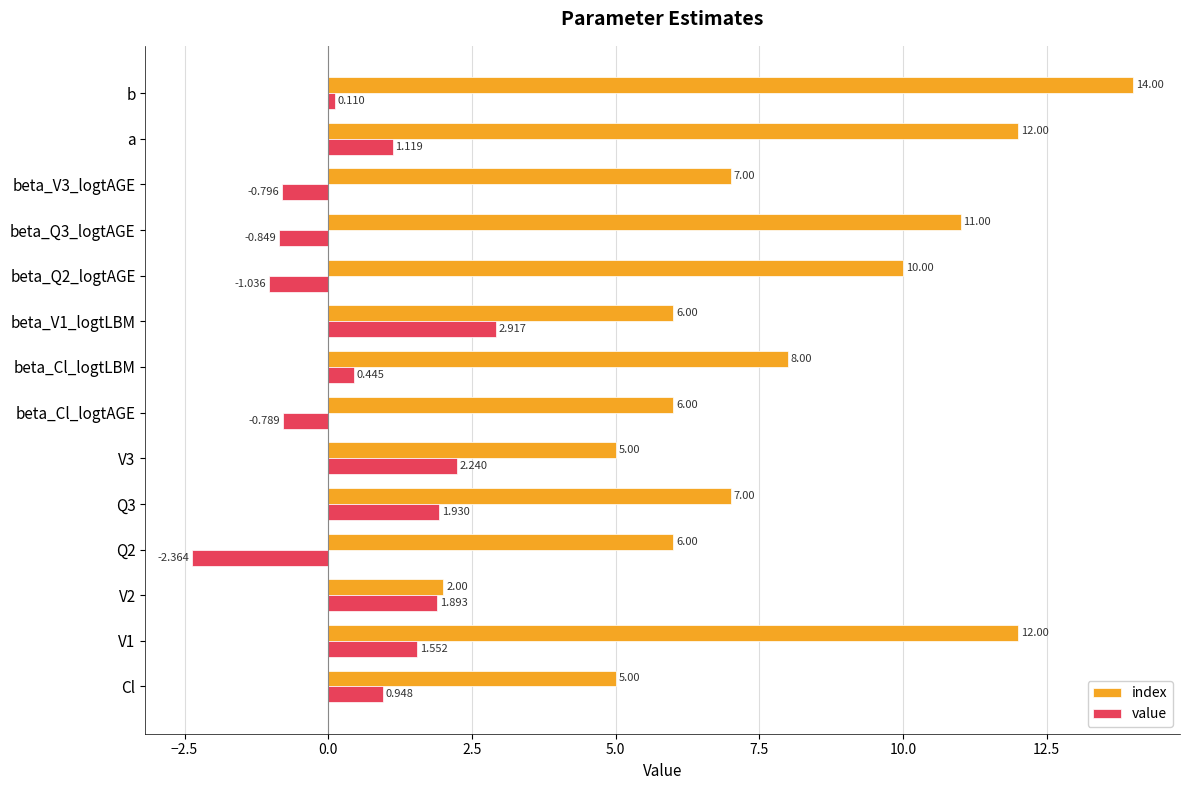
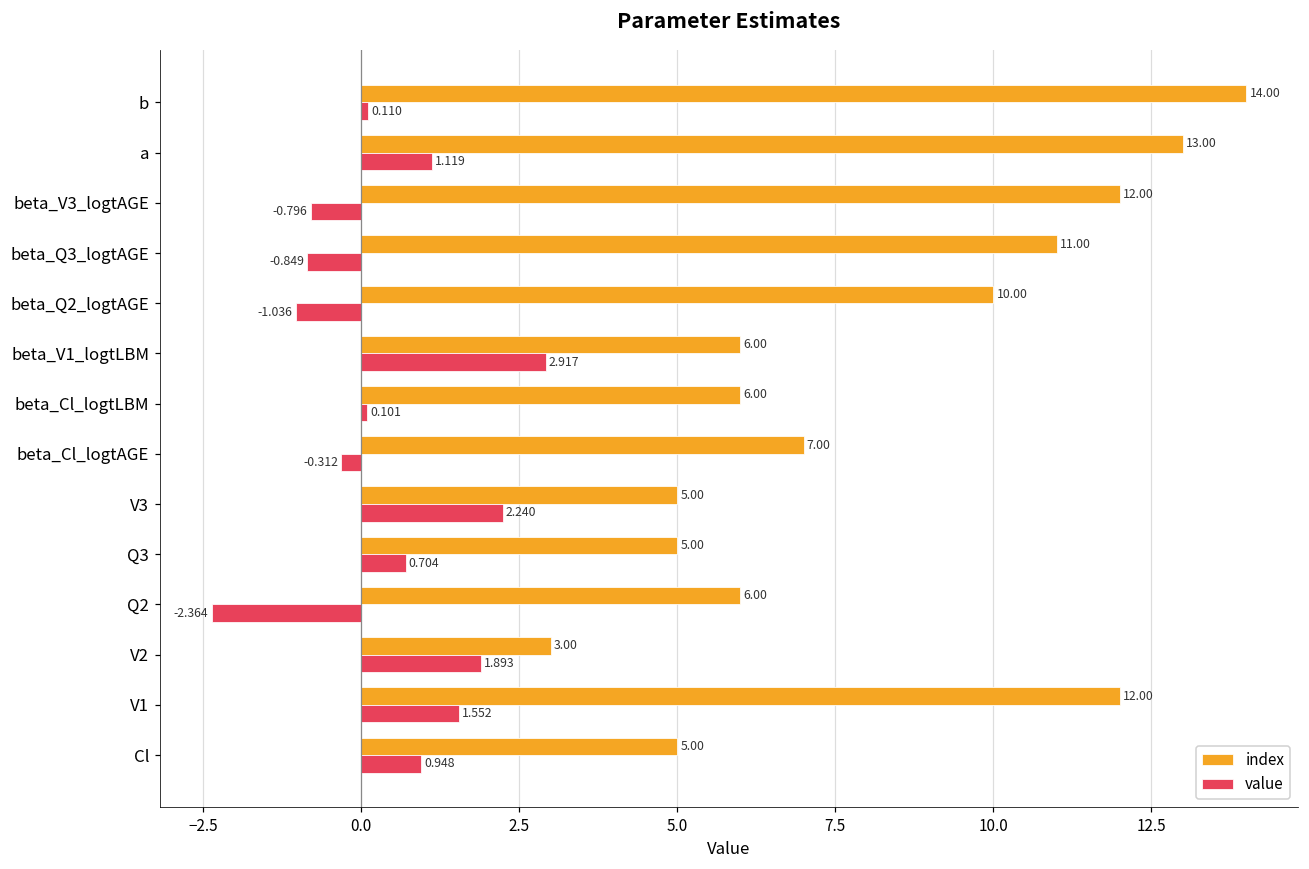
  {
    "index": {
      "b": 14.00,
-     "a": 12.00,
-     "beta_V3_logtAGE": 7.00,
+     "a": 13.00,
+     "beta_V3_logtAGE": 12.00,
      "beta_Q3_logtAGE": 11.00,
      "beta_Q2_logtAGE": 10.00,
      "beta_V1_logtLBM": 6.00,
-     "beta_Cl_logtLBM": 8.00,
-     "beta_Cl_logtAGE": 6.00,
+     "beta_Cl_logtLBM": 6.00,
+     "beta_Cl_logtAGE": 7.00,
      "V3": 5.00,
-     "Q3": 7.00,
+     "Q3": 5.00,
      "Q2": 6.00,
-     "V2": 2.00,
+     "V2": 3.00,
      "V1": 12.00,
      "Cl": 5.00
    },
    "value": {
      "b": 0.110,
      "a": 1.119,
      "beta_V3_logtAGE": -0.796,
      "beta_Q3_logtAGE": -0.849,
      "beta_Q2_logtAGE": -1.036,
      "beta_V1_logtLBM": 2.917,
-     "beta_Cl_logtLBM": 0.445,
-     "beta_Cl_logtAGE": -0.789,
+     "beta_Cl_logtLBM": 0.101,
+     "beta_Cl_logtAGE": -0.312,
      "V3": 2.240,
-     "Q3": 1.930,
+     "Q3": 0.704,
      "Q2": -2.364,
      "V2": 1.893,
      "V1": 1.552,
      "Cl": 0.948
    }
  }
